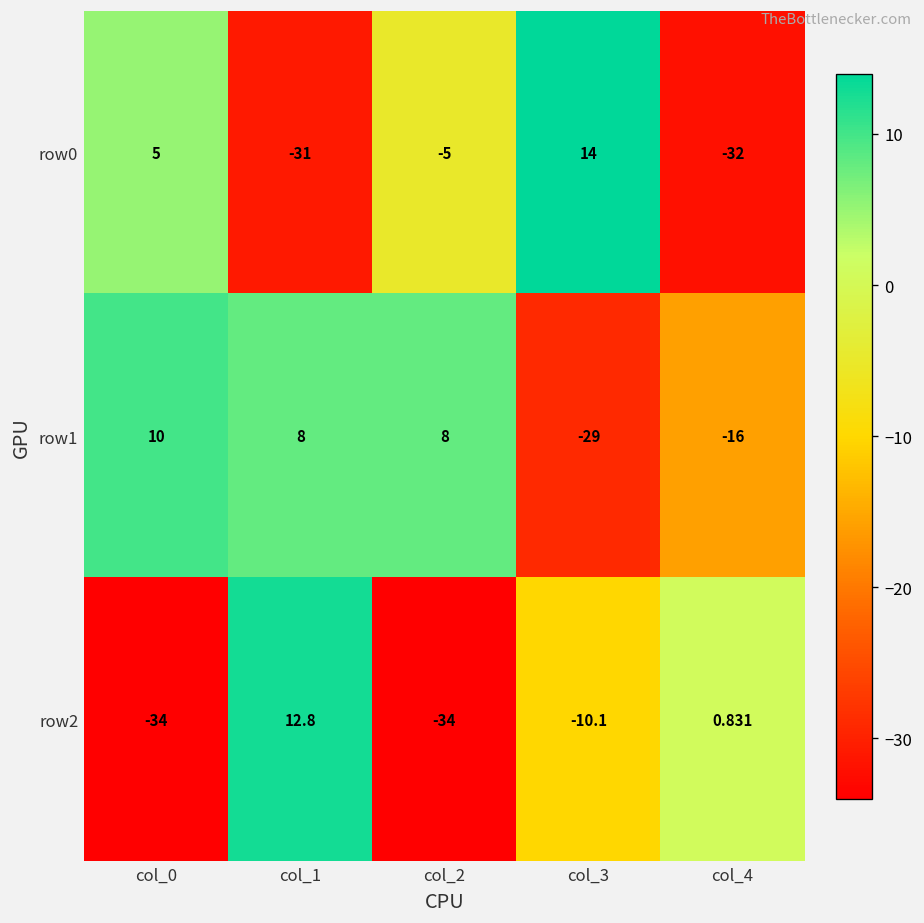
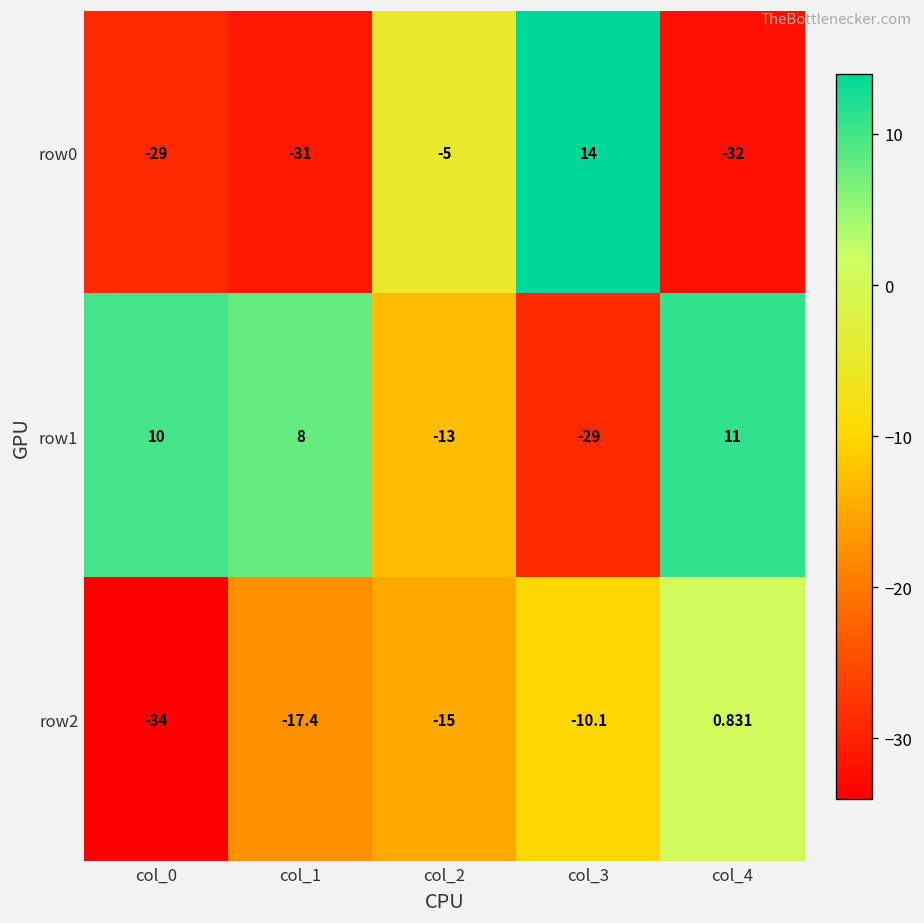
  {
    "row0": {
-     "col_0": 5,
+     "col_0": -29,
      "col_1": -31,
      "col_2": -5,
      "col_3": 14,
      "col_4": -32
    },
    "row1": {
      "col_0": 10,
      "col_1": 8,
-     "col_2": 8,
+     "col_2": -13,
      "col_3": -29,
-     "col_4": -16
+     "col_4": 11
    },
    "row2": {
      "col_0": -34,
-     "col_1": 12.8,
-     "col_2": -34,
+     "col_1": -17.4,
+     "col_2": -15,
      "col_3": -10.1,
      "col_4": 0.831
    }
  }
